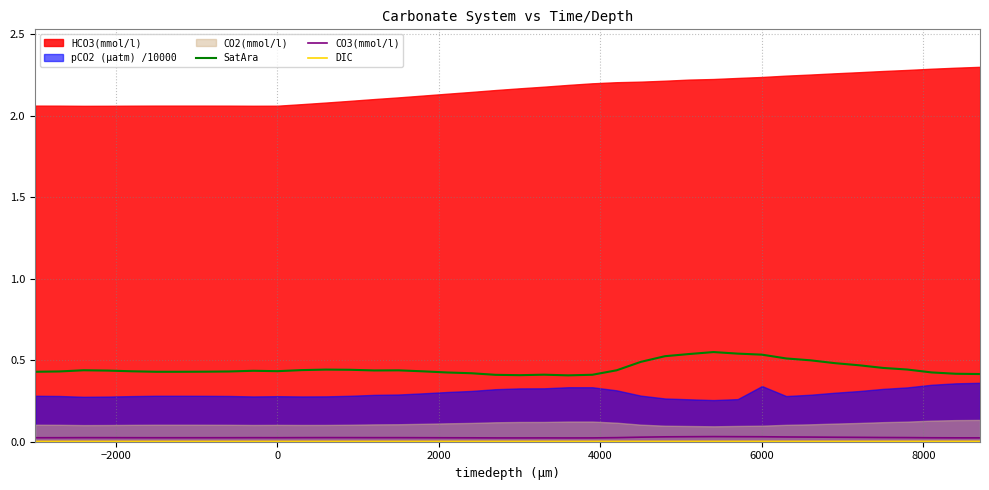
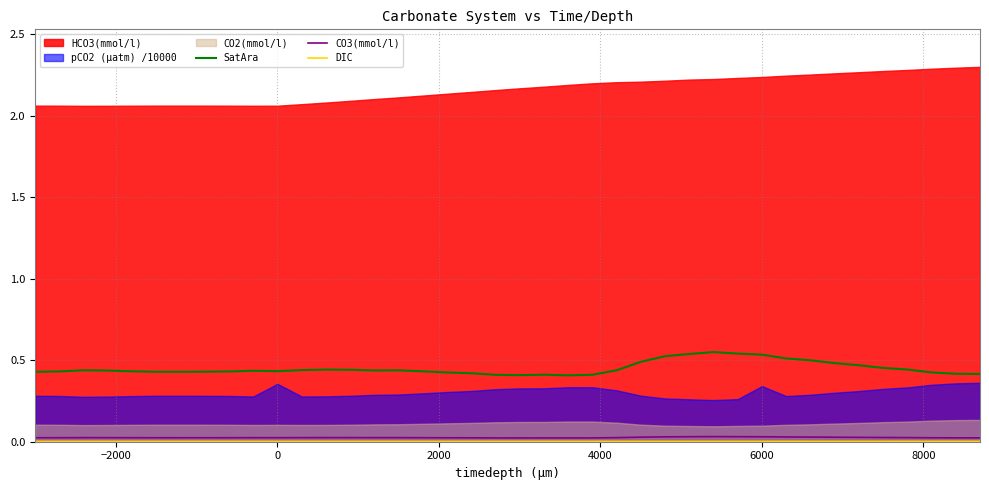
  {
    "SatAra": {
      "0": 0.43,
      "6000": 0.53
    },
    "HCO3(mmol/l)": {
      "0": 2.06,
      "6000": 2.24
    },
    "pCO2 (µatm) /10000": {
-     "0": 0.28,
+     "0": 0.36,
      "6000": 0.34
    },
    "CO3(mmol/l)": {
      "0": 0.02,
      "6000": 0.03
    },
    "DIC": {
      "0": 0.00,
      "6000": 0.00
    },
    "CO2(mmol/l)": {
      "0": 0.10,
      "6000": 0.10
    }
  }
